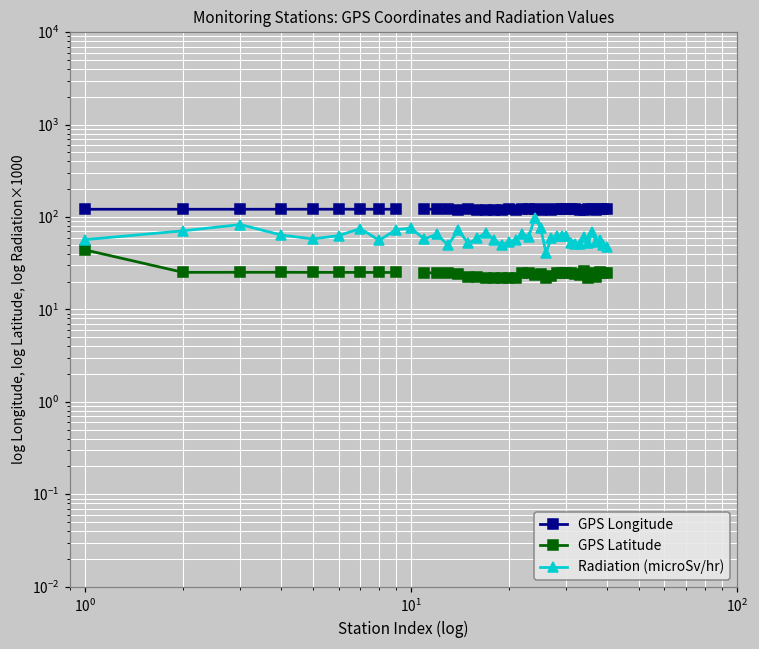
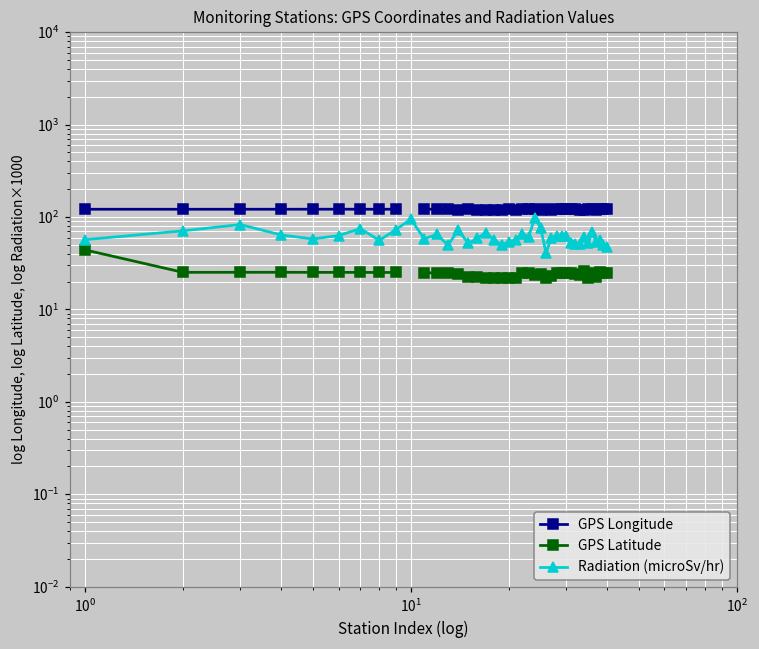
  {
    "GPS Longitude": {
      "10^0": 120
    },
    "GPS Latitude": {
      "10^0": 40
    },
    "Radiation (microSv/hr)": {
      "10^0": 60,
-     "10^1": 80
+     "10^1": 100
    }
  }
